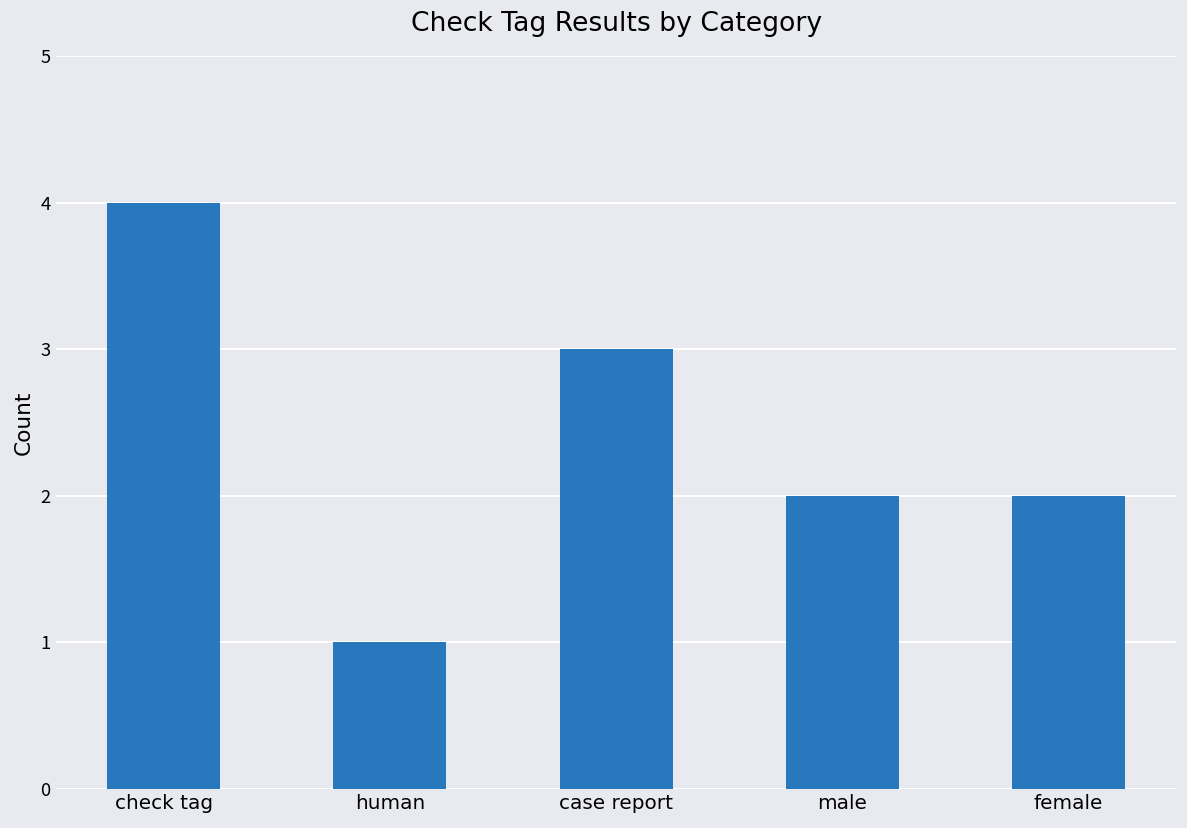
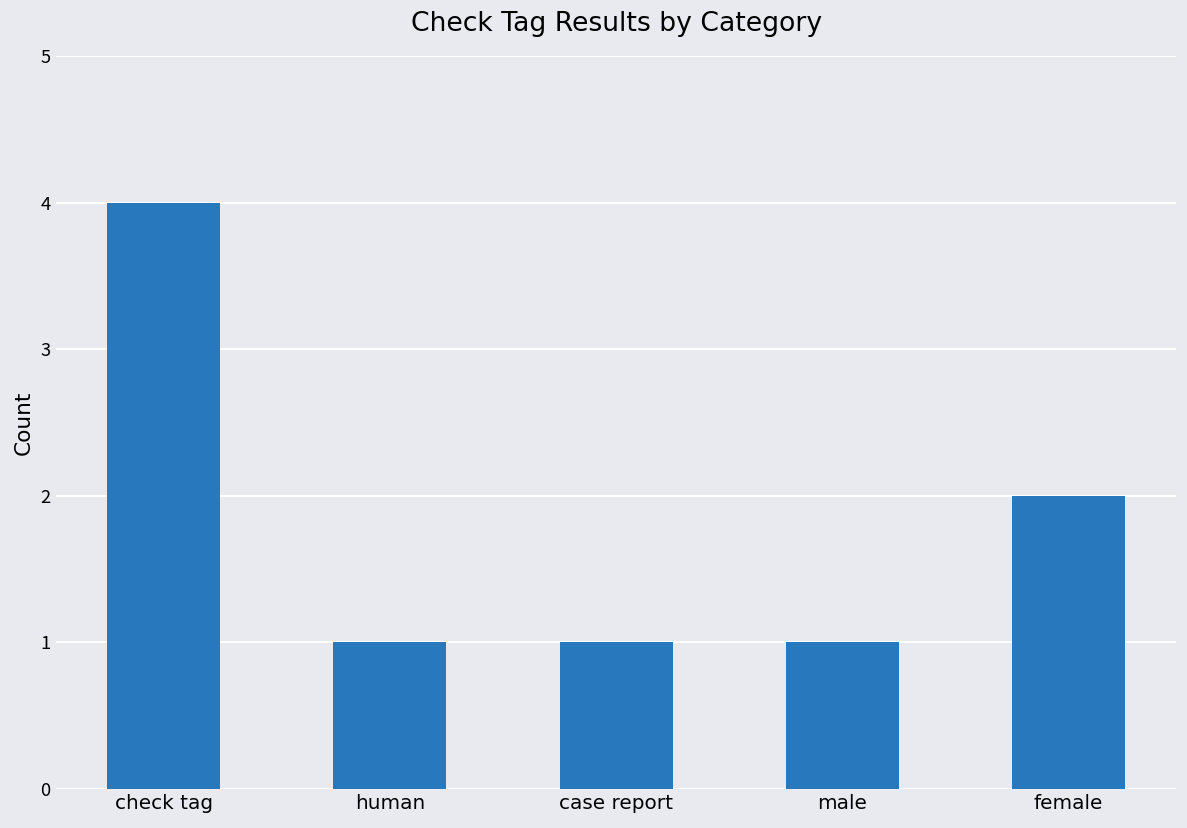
  {
    "check tag": 4,
    "human": 1,
-   "case report": 3,
-   "male": 2,
+   "case report": 1,
+   "male": 1,
    "female": 2
  }
